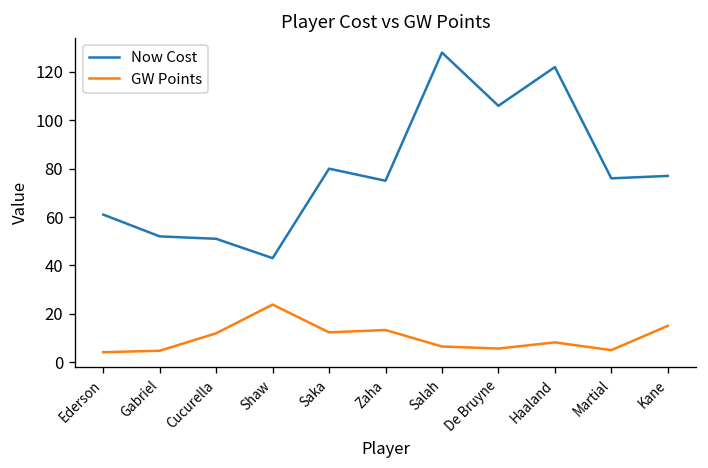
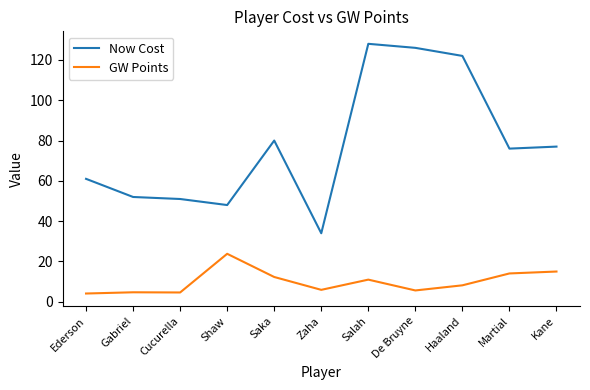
  {
    "Now Cost": {
      "Ederson": 61,
      "Gabriel": 52,
      "Cucurella": 51,
-     "Shaw": 43,
+     "Shaw": 48,
      "Saka": 80,
-     "Zaha": 75,
+     "Zaha": 34,
      "Salah": 128,
-     "De Bruyne": 106,
+     "De Bruyne": 126,
      "Haaland": 122,
      "Martial": 76,
      "Kane": 77
    },
    "GW Points": {
      "Ederson": 4,
      "Gabriel": 5,
-     "Cucurella": 12,
+     "Cucurella": 5,
      "Shaw": 24,
      "Saka": 12,
-     "Zaha": 13,
-     "Salah": 6,
+     "Zaha": 6,
+     "Salah": 11,
      "De Bruyne": 6,
      "Haaland": 8,
-     "Martial": 5,
+     "Martial": 14,
      "Kane": 15
    }
  }
